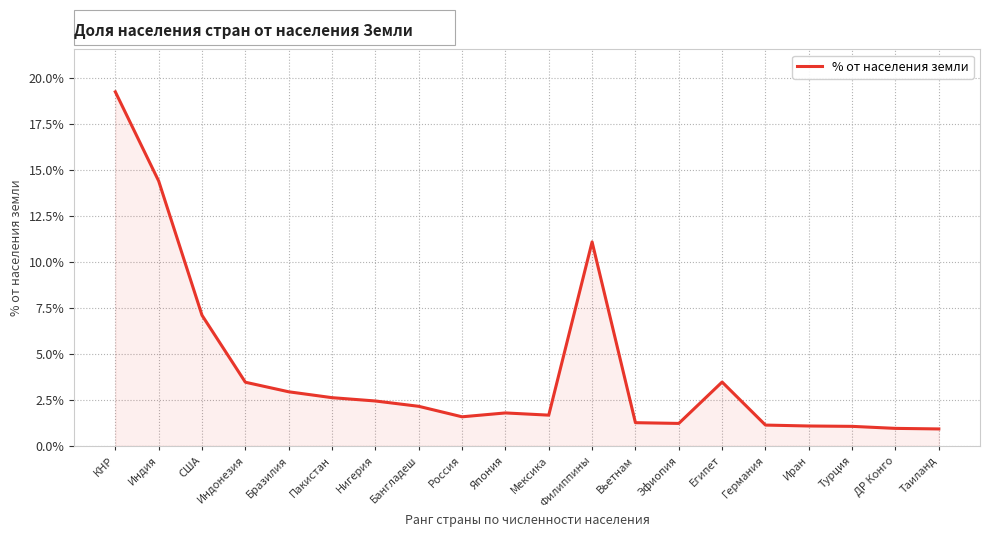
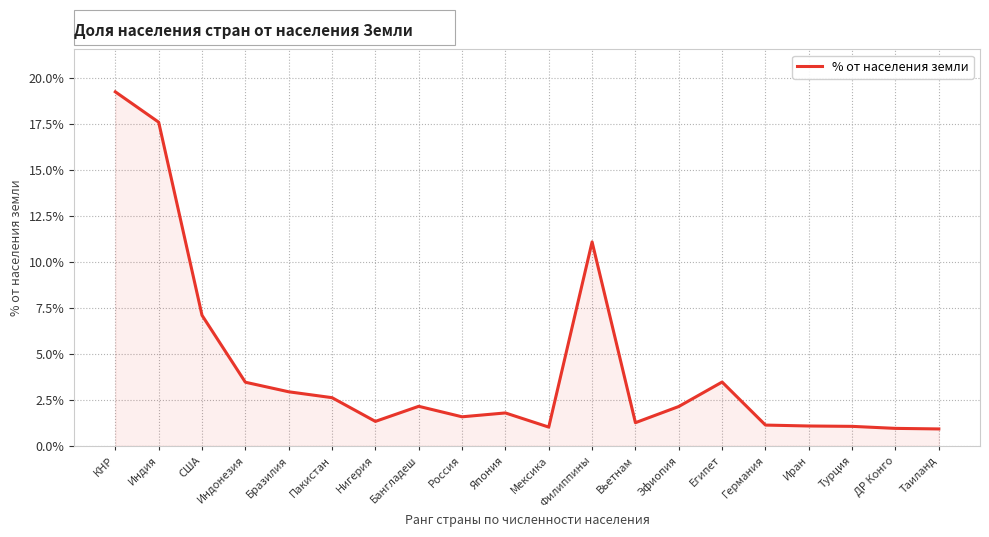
  {
    "КНР": "19.3%",
-   "Индия": "14.4%",
+   "Индия": "17.6%",
    "США": "7.1%",
    "Индонезия": "3.5%",
    "Бразилия": "2.9%",
    "Пакистан": "2.6%",
-   "Нигерия": "2.4%",
+   "Нигерия": "1.3%",
    "Бангладеш": "2.2%",
    "Россия": "1.6%",
    "Япония": "1.8%",
-   "Мексика": "1.7%",
+   "Мексика": "1.0%",
    "Филиппины": "11.1%",
    "Вьетнам": "1.3%",
-   "Эфиопия": "1.2%",
+   "Эфиопия": "2.1%",
    "Египет": "3.5%",
    "Германия": "1.1%",
    "Иран": "1.1%",
    "Турция": "1.1%",
    "ДР Конго": "1.0%",
    "Таиланд": "0.9%"
  }
